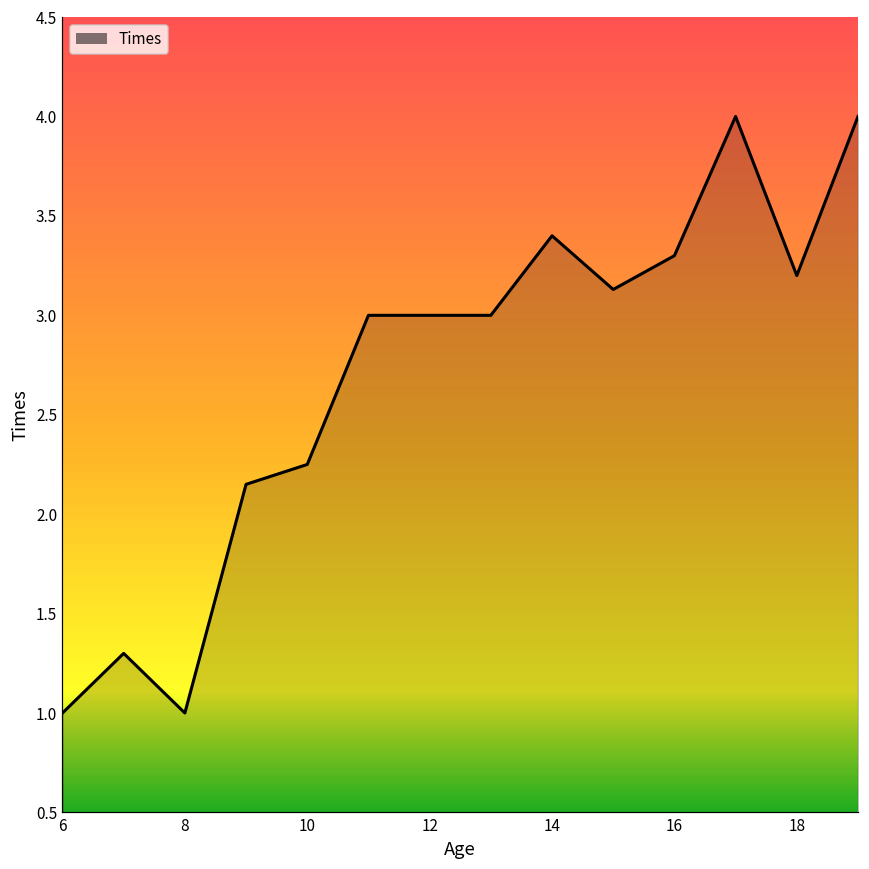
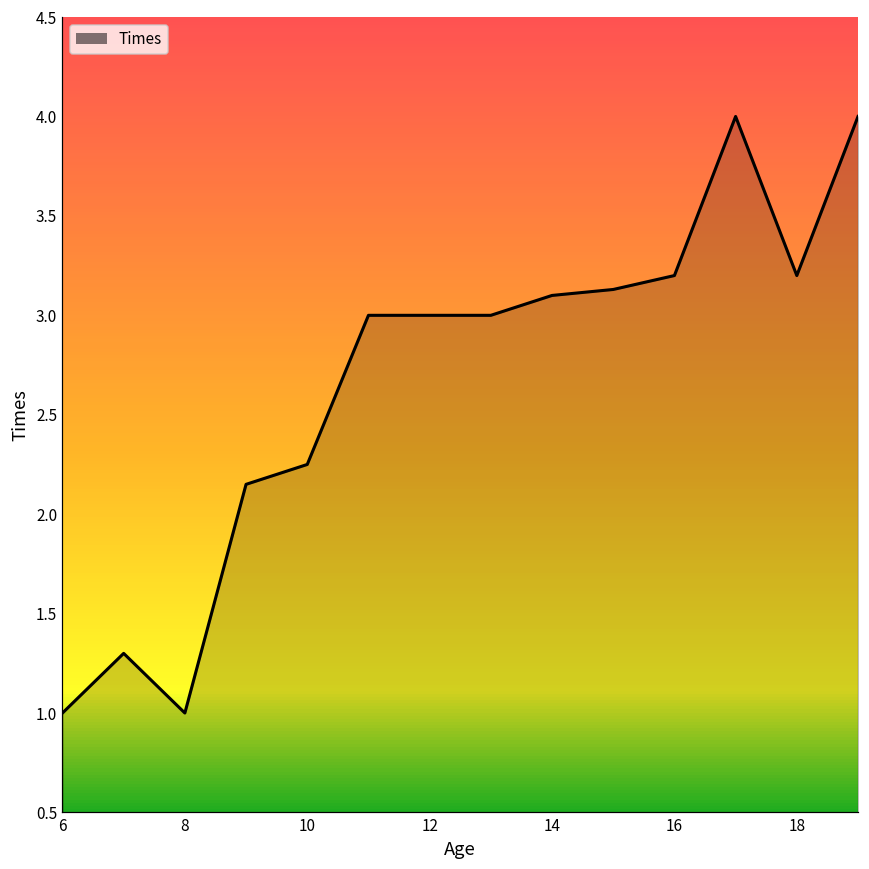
  {
    "6": 1.0,
    "8": 1.0,
    "10": 2.25,
    "12": 3.0,
-   "14": 3.4,
-   "16": 3.3,
+   "14": 3.1,
+   "16": 3.2,
    "18": 3.2
  }
